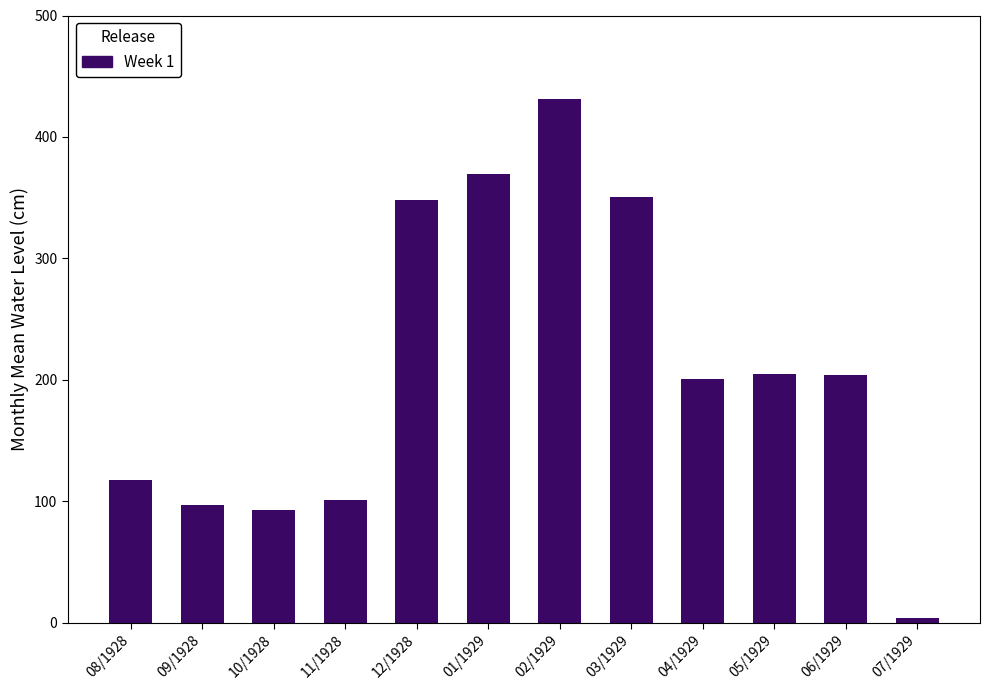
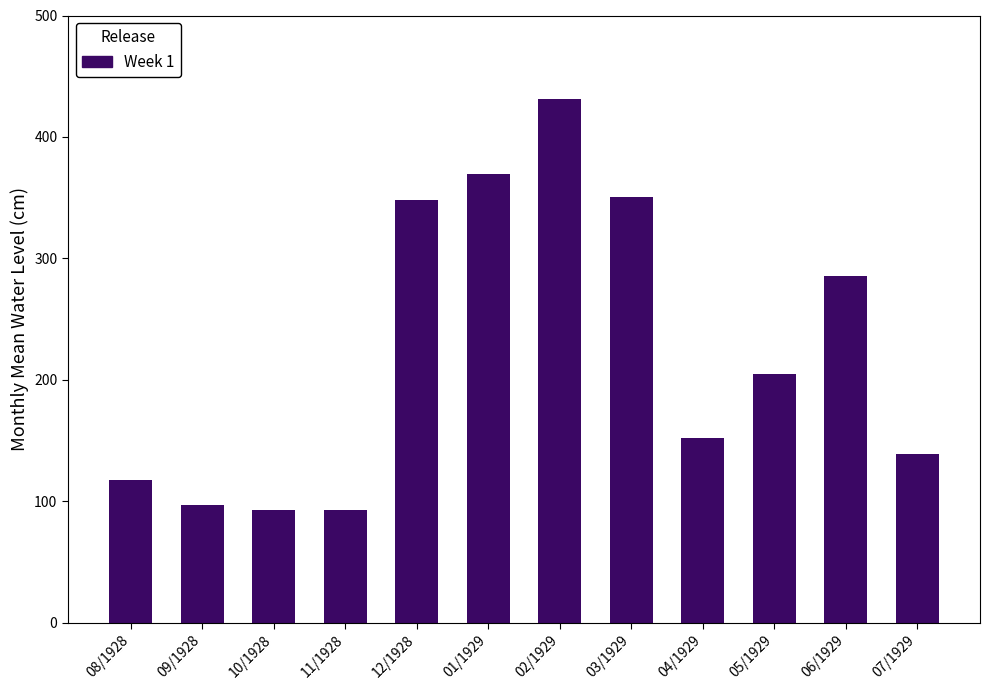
  {
    "08/1928": 118,
    "09/1928": 97,
    "10/1928": 93,
-   "11/1928": 101,
+   "11/1928": 93,
    "12/1928": 348,
    "01/1929": 370,
    "02/1929": 431,
    "03/1929": 351,
-   "04/1929": 201,
+   "04/1929": 152,
    "05/1929": 205,
-   "06/1929": 204,
-   "07/1929": 4
+   "06/1929": 286,
+   "07/1929": 139
  }
